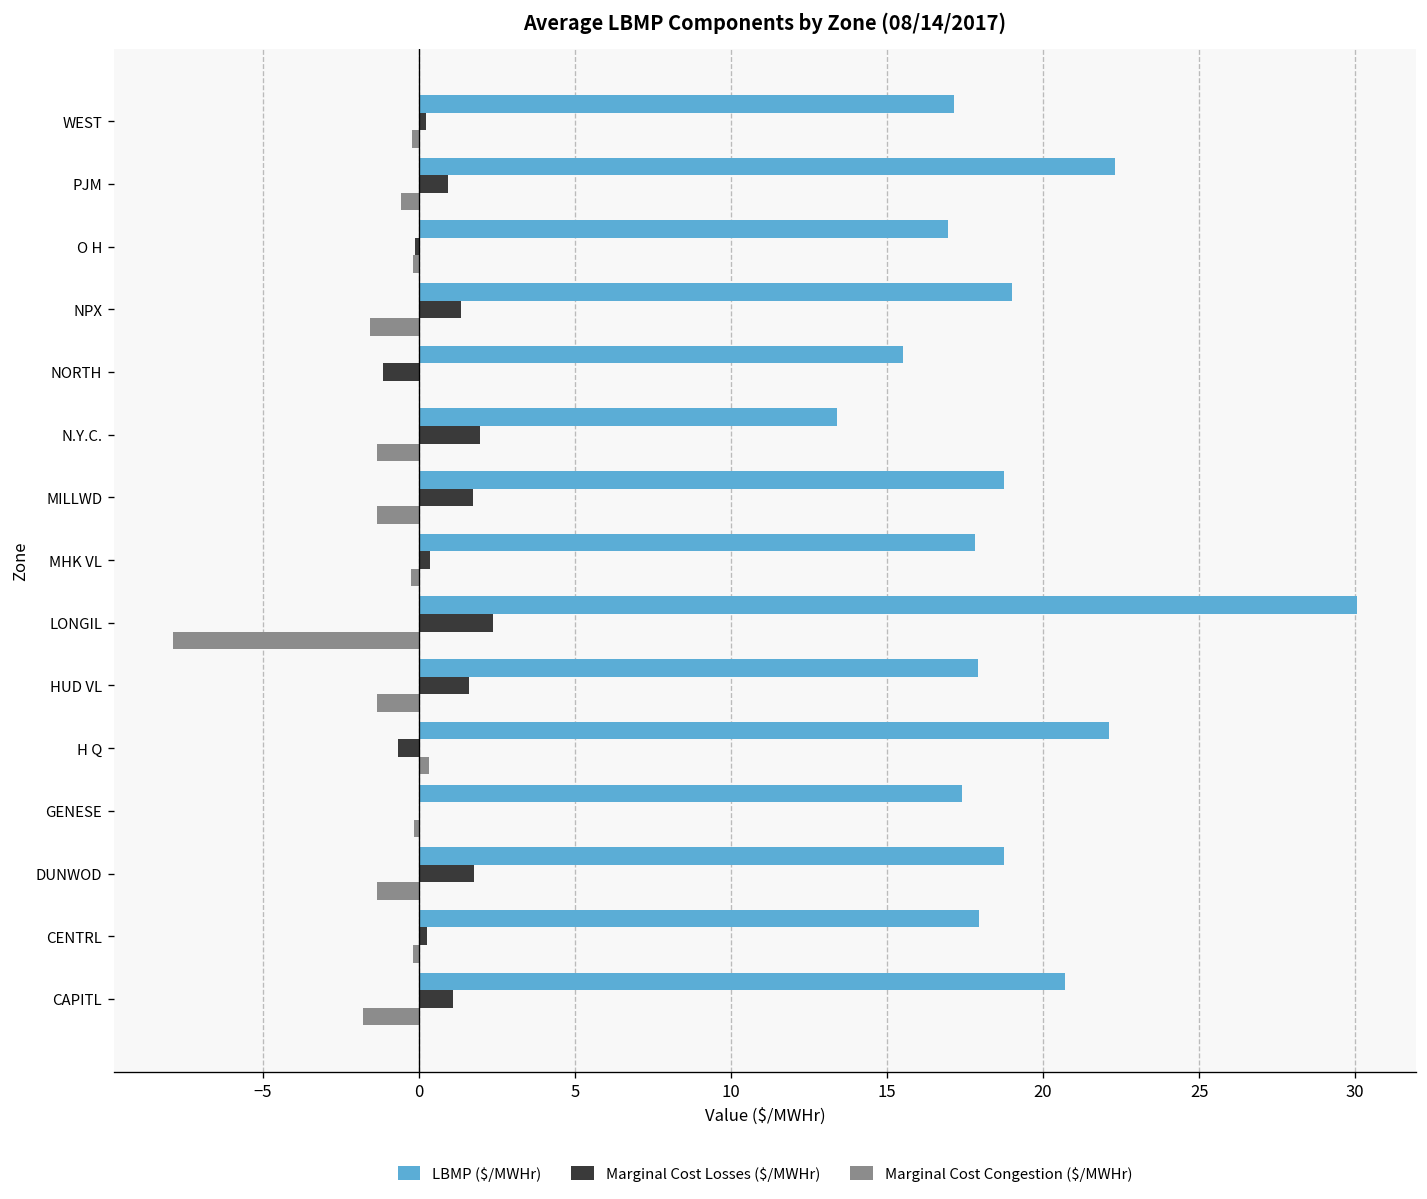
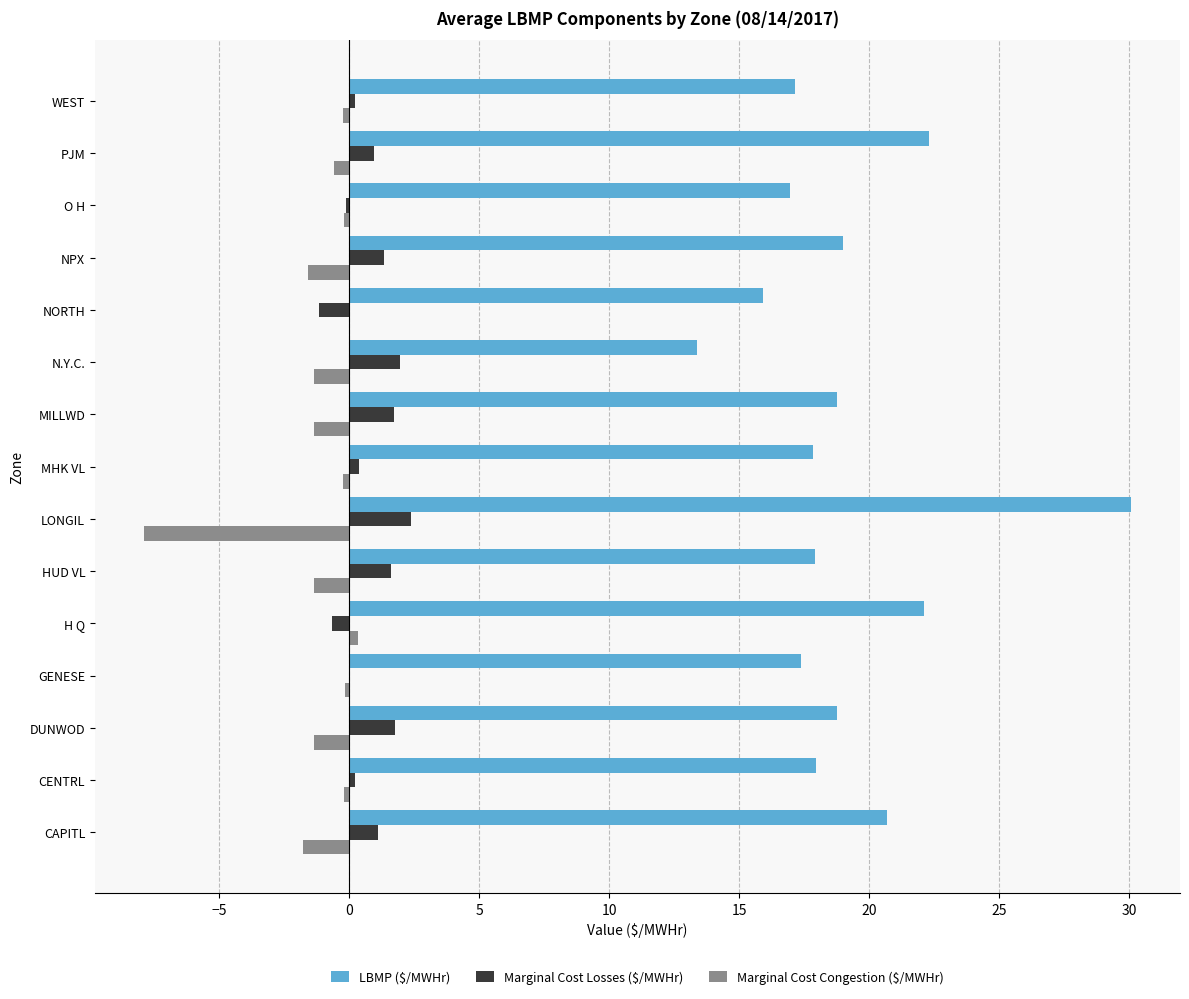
  {
    "LBMP ($/MWHr)": {
      "WEST": 17.1,
      "PJM": 22.3,
      "O H": 16.9,
      "NPX": 19.0,
-     "NORTH": 15.5,
+     "NORTH": 15.9,
      "N.Y.C.": 13.4,
      "MILLWD": 18.8,
      "MHK VL": 17.8,
      "LONGIL": 30.1,
      "HUD VL": 17.9,
      "H Q": 22.1,
      "GENESE": 17.4,
      "DUNWOD": 18.8,
      "CENTRL": 17.9,
      "CAPITL": 20.7
    },
    "Marginal Cost Losses ($/MWHr)": {
      "WEST": 0.2,
      "PJM": 1.0,
      "O H": -0.1,
      "NPX": 1.4,
      "NORTH": -1.1,
      "N.Y.C.": 2.0,
      "MILLWD": 1.8,
      "MHK VL": 0.4,
      "LONGIL": 2.4,
      "HUD VL": 1.6,
      "H Q": -0.7,
      "GENESE": 0.0,
      "DUNWOD": 1.8,
      "CENTRL": 0.3,
      "CAPITL": 1.1
    },
    "Marginal Cost Congestion ($/MWHr)": {
      "WEST": -0.2,
      "PJM": -0.6,
      "O H": -0.2,
      "NPX": -1.6,
      "NORTH": 0.0,
      "N.Y.C.": -1.3,
      "MILLWD": -1.4,
      "MHK VL": -0.2,
      "LONGIL": -7.9,
      "HUD VL": -1.3,
      "H Q": 0.3,
      "GENESE": -0.2,
      "DUNWOD": -1.3,
      "CENTRL": -0.2,
      "CAPITL": -1.8
    }
  }
